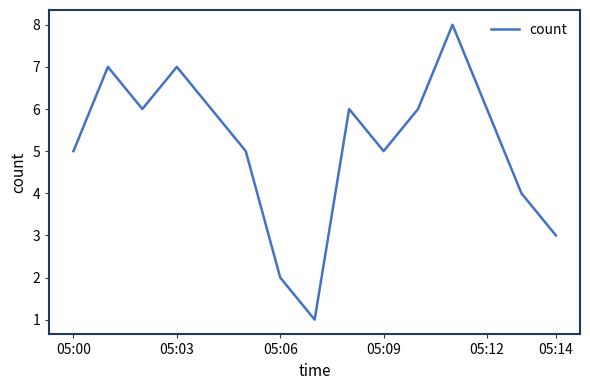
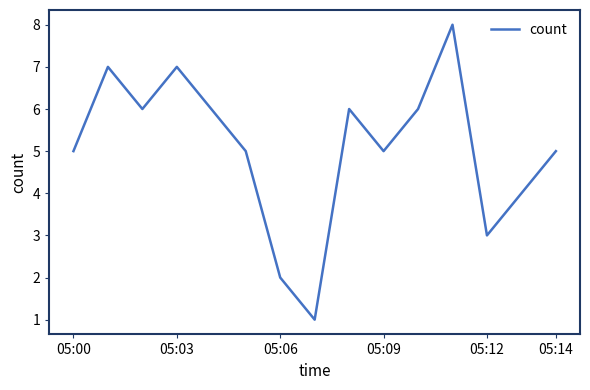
  {
    "05:00": 5,
    "05:03": 7,
    "05:06": 2,
    "05:09": 5,
-   "05:12": 6,
-   "05:14": 3
+   "05:12": 3,
+   "05:14": 5
  }
